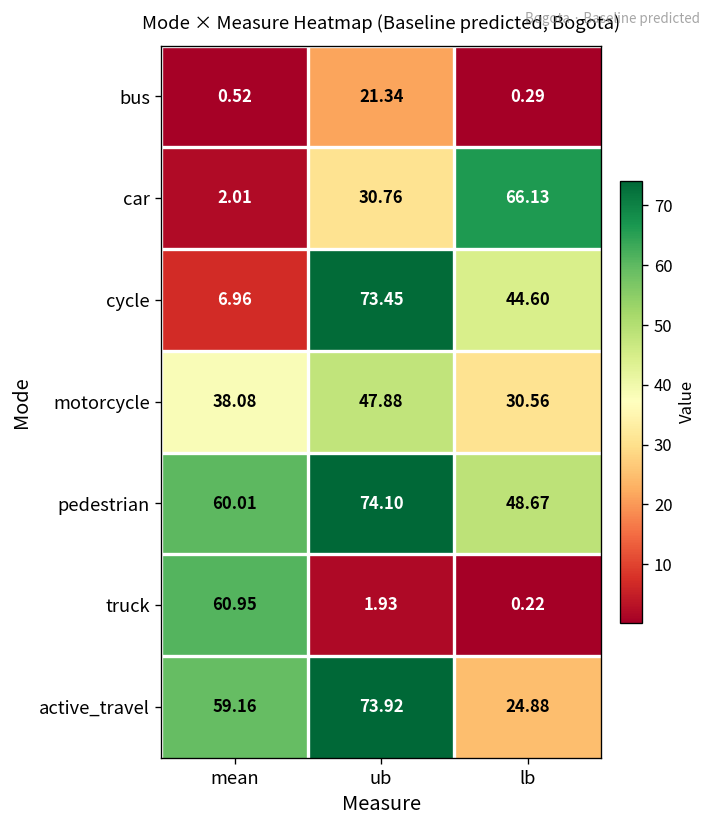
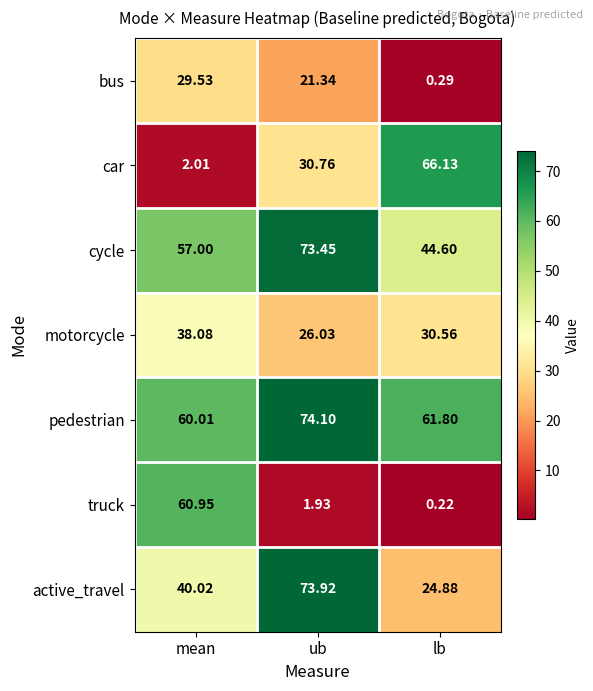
  {
    "bus": {
-     "mean": 0.52,
+     "mean": 29.53,
      "ub": 21.34,
      "lb": 0.29
    },
    "car": {
      "mean": 2.01,
      "ub": 30.76,
      "lb": 66.13
    },
    "cycle": {
-     "mean": 6.96,
+     "mean": 57.00,
      "ub": 73.45,
      "lb": 44.60
    },
    "motorcycle": {
      "mean": 38.08,
-     "ub": 47.88,
+     "ub": 26.03,
      "lb": 30.56
    },
    "pedestrian": {
      "mean": 60.01,
      "ub": 74.10,
-     "lb": 48.67
+     "lb": 61.80
    },
    "truck": {
      "mean": 60.95,
      "ub": 1.93,
      "lb": 0.22
    },
    "active_travel": {
-     "mean": 59.16,
+     "mean": 40.02,
      "ub": 73.92,
      "lb": 24.88
    }
  }
